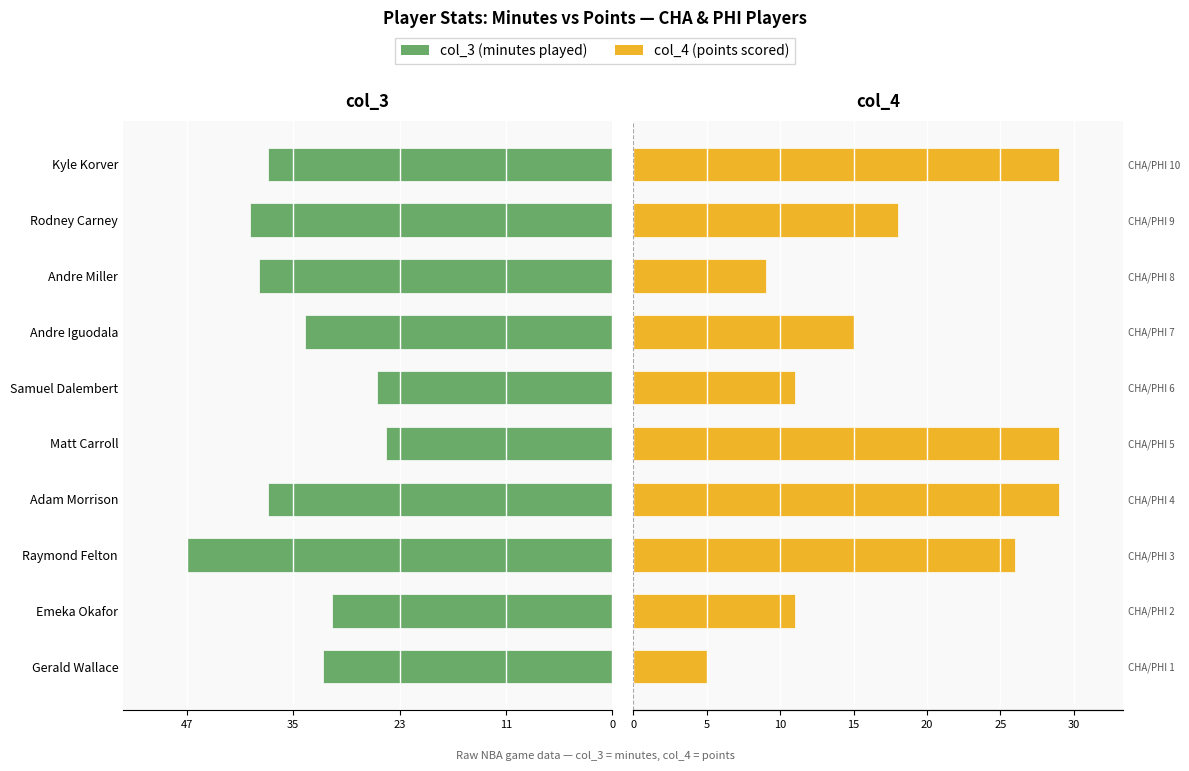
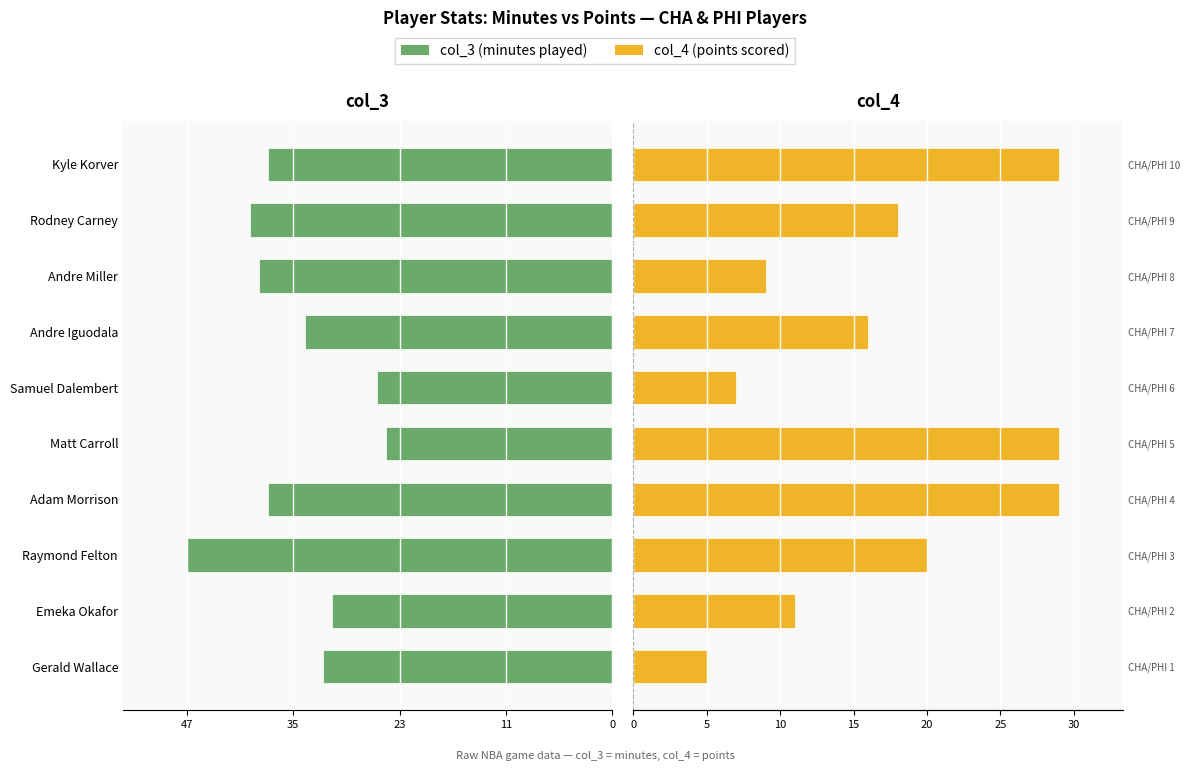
  {
    "col_4": {
      "CHA/PHI 10": 29,
      "CHA/PHI 9": 18,
      "CHA/PHI 8": 9,
-     "CHA/PHI 7": 15,
-     "CHA/PHI 6": 11,
+     "CHA/PHI 7": 16,
+     "CHA/PHI 6": 7,
      "CHA/PHI 5": 29,
      "CHA/PHI 4": 29,
-     "CHA/PHI 3": 26,
+     "CHA/PHI 3": 20,
      "CHA/PHI 2": 11,
      "CHA/PHI 1": 5
    }
  }
